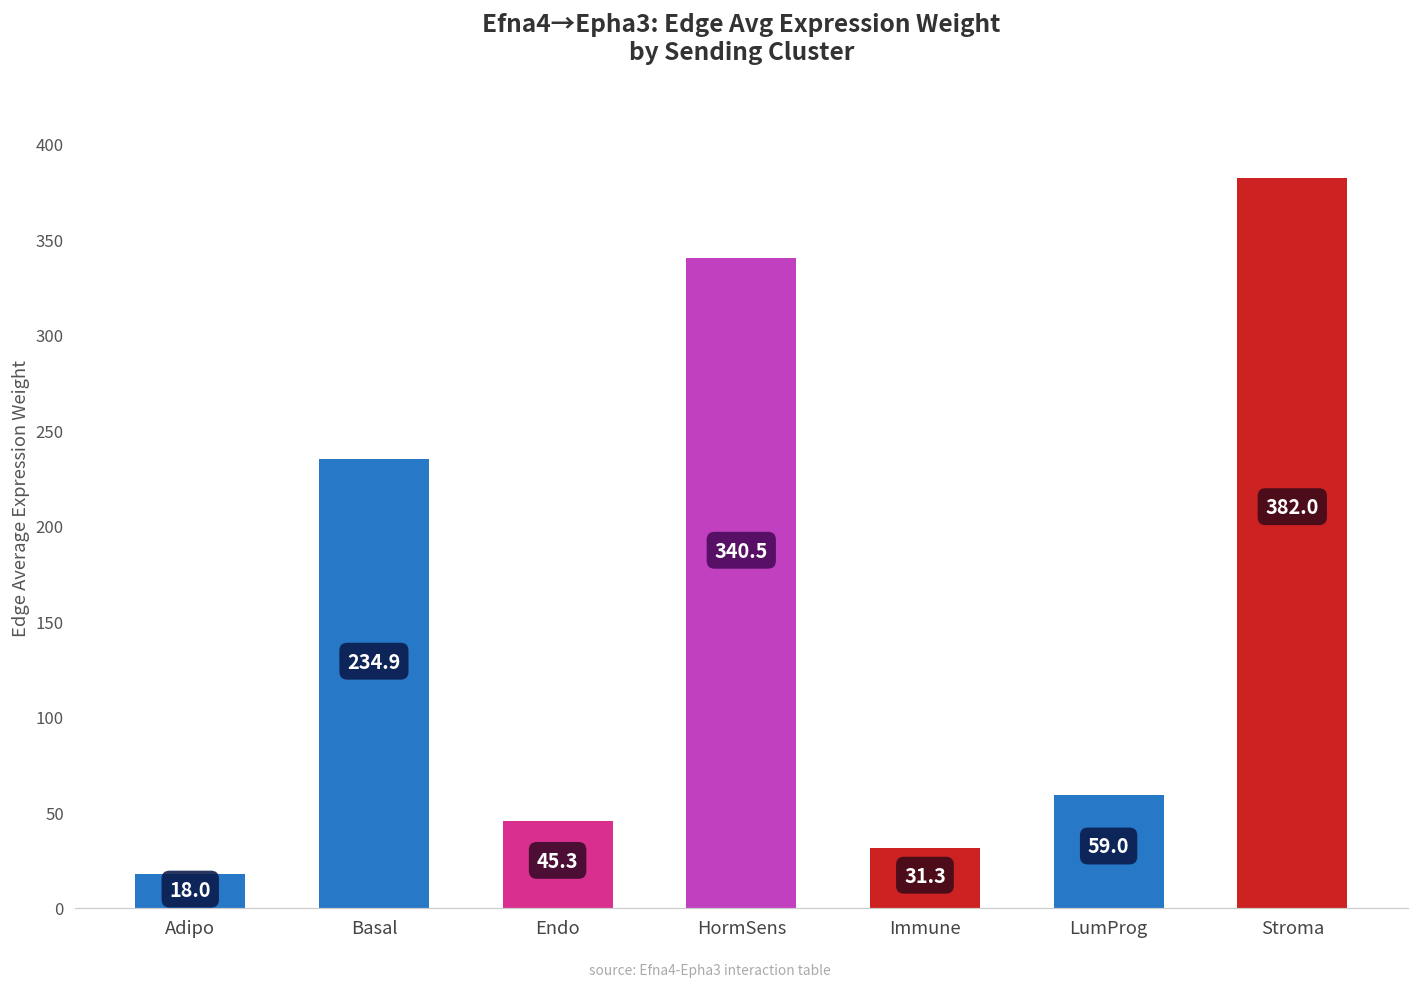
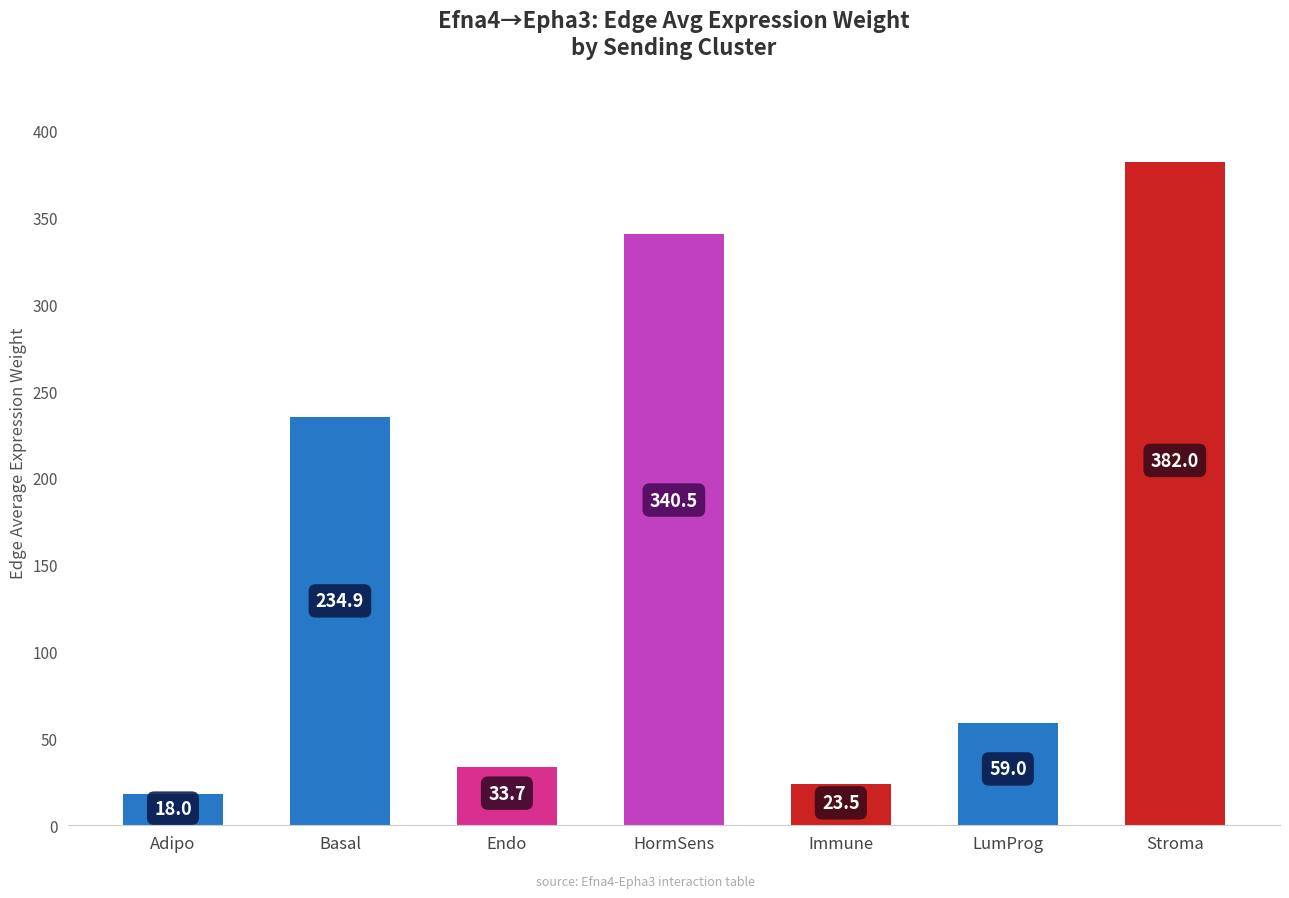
  {
-   "Endo": 45.3,
-   "Immune": 31.3
+   "Endo": 33.7,
+   "Immune": 23.5
  }
